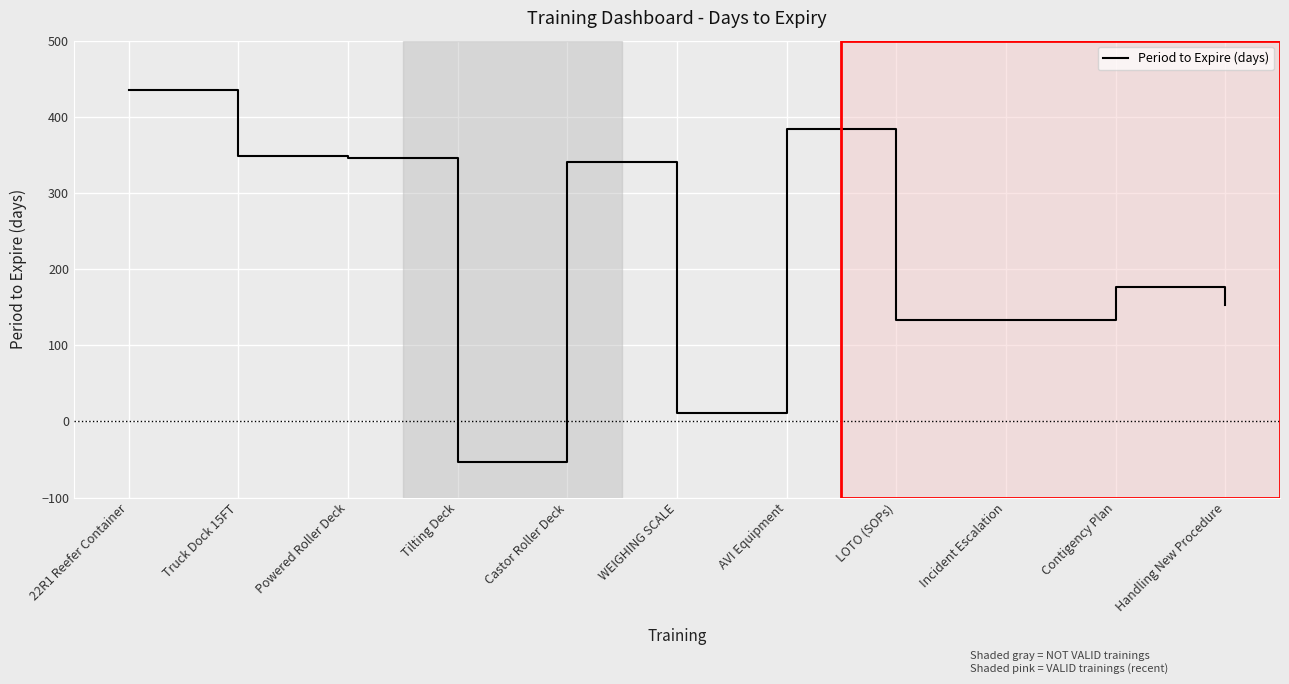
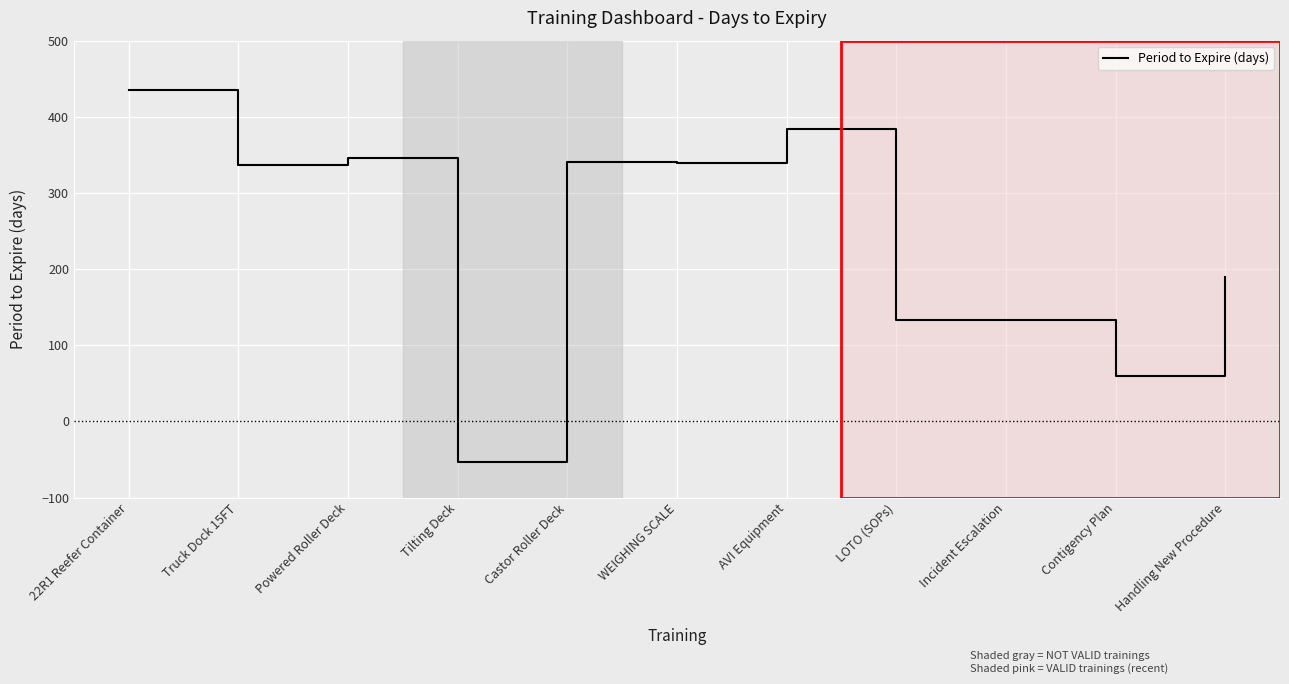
  {
    "22R1 Reefer Container": 440,
-   "Truck Dock 15FT": 350,
+   "Truck Dock 15FT": 340,
    "Powered Roller Deck": 350,
    "Tilting Deck": -50,
    "Castor Roller Deck": 340,
-   "WEIGHING SCALE": 10,
+   "WEIGHING SCALE": 340,
    "AVI Equipment": 380,
    "LOTO (SOPs)": 130,
    "Incident Escalation": 130,
-   "Contigency Plan": 180,
-   "Handling New Procedure": 150
+   "Contigency Plan": 60,
+   "Handling New Procedure": 190
  }
